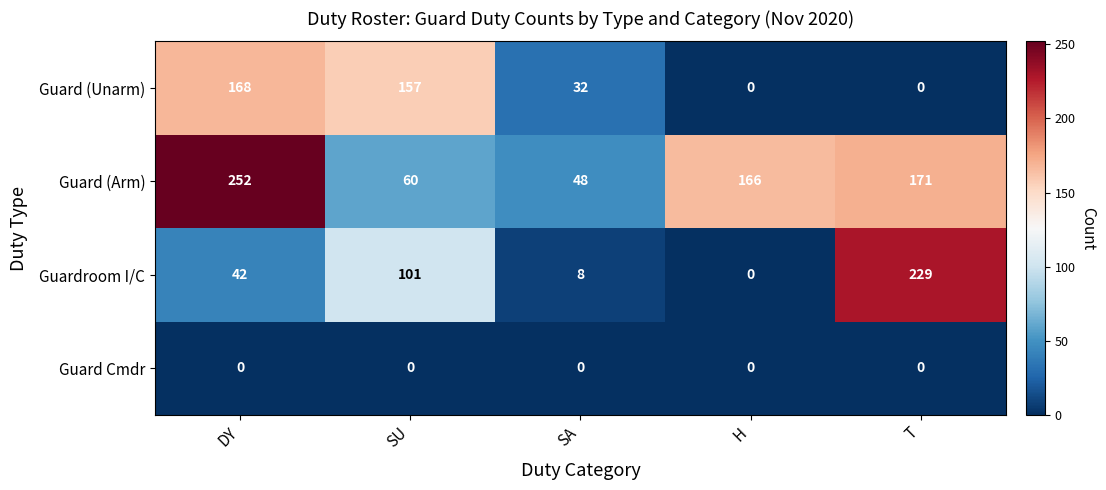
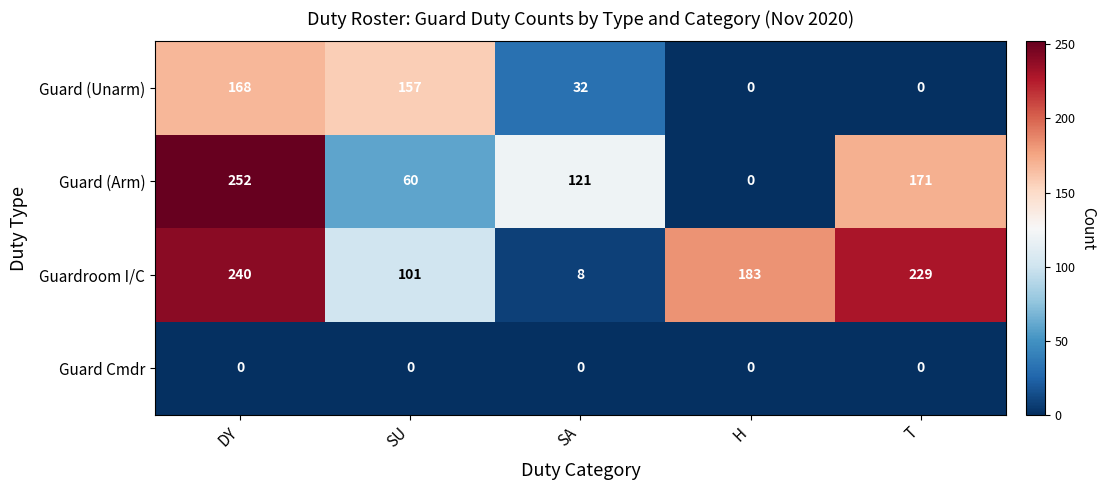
  {
    "Guard (Unarm)": {
      "DY": 168,
      "SU": 157,
      "SA": 32,
      "H": 0,
      "T": 0
    },
    "Guard (Arm)": {
      "DY": 252,
      "SU": 60,
-     "SA": 48,
-     "H": 166,
+     "SA": 121,
+     "H": 0,
      "T": 171
    },
    "Guardroom I/C": {
-     "DY": 42,
+     "DY": 240,
      "SU": 101,
      "SA": 8,
-     "H": 0,
+     "H": 183,
      "T": 229
    },
    "Guard Cmdr": {
      "DY": 0,
      "SU": 0,
      "SA": 0,
      "H": 0,
      "T": 0
    }
  }
